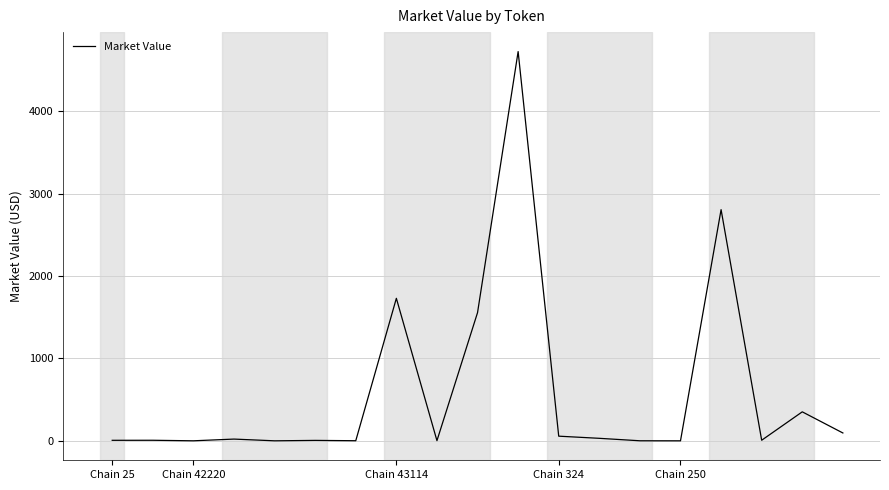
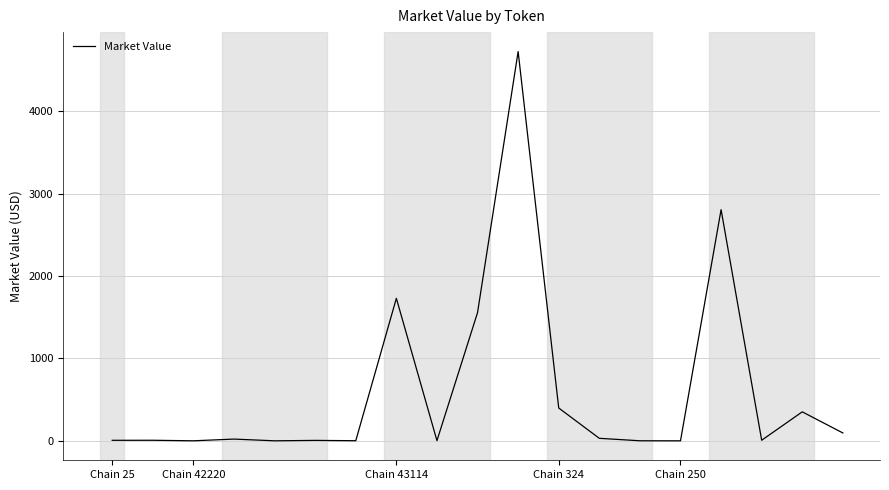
  {
    "Chain 25": 0,
    "Chain 42220": 0,
    "Chain 43114": 1700,
-   "Chain 324": 100,
+   "Chain 324": 400,
    "Chain 250": 0
  }
